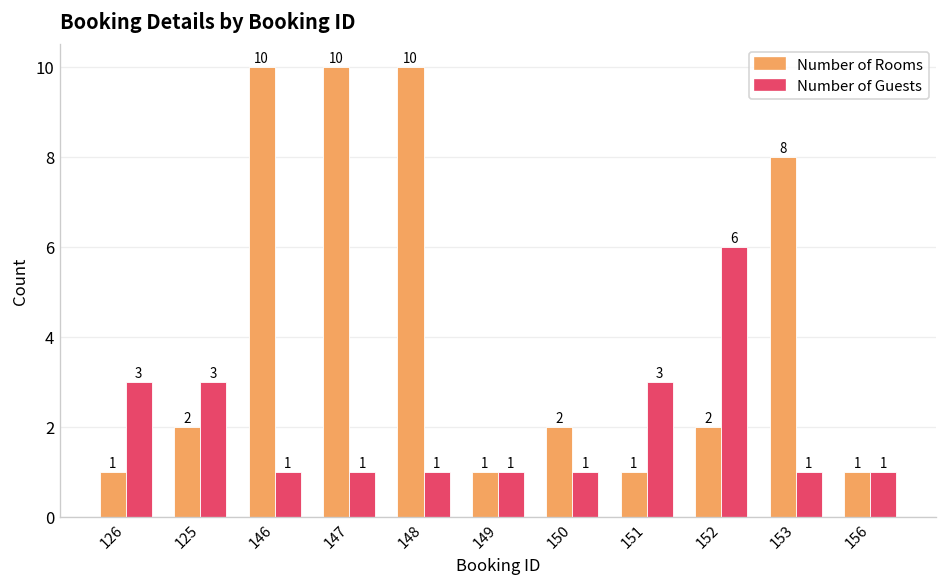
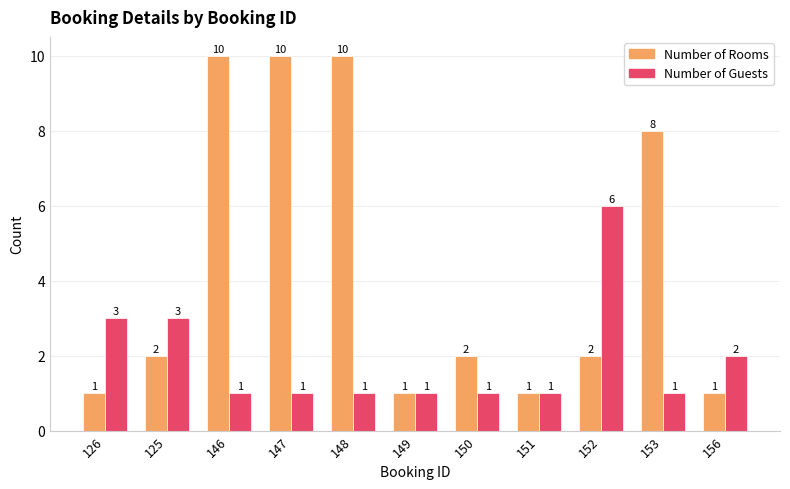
  {
    "Number of Rooms": {
      "126": 1,
      "125": 2,
      "146": 10,
      "147": 10,
      "148": 10,
      "149": 1,
      "150": 2,
      "151": 1,
      "152": 2,
      "153": 8,
      "156": 1
    },
    "Number of Guests": {
      "126": 3,
      "125": 3,
      "146": 1,
      "147": 1,
      "148": 1,
      "149": 1,
      "150": 1,
-     "151": 3,
+     "151": 1,
      "152": 6,
      "153": 1,
-     "156": 1
+     "156": 2
    }
  }
